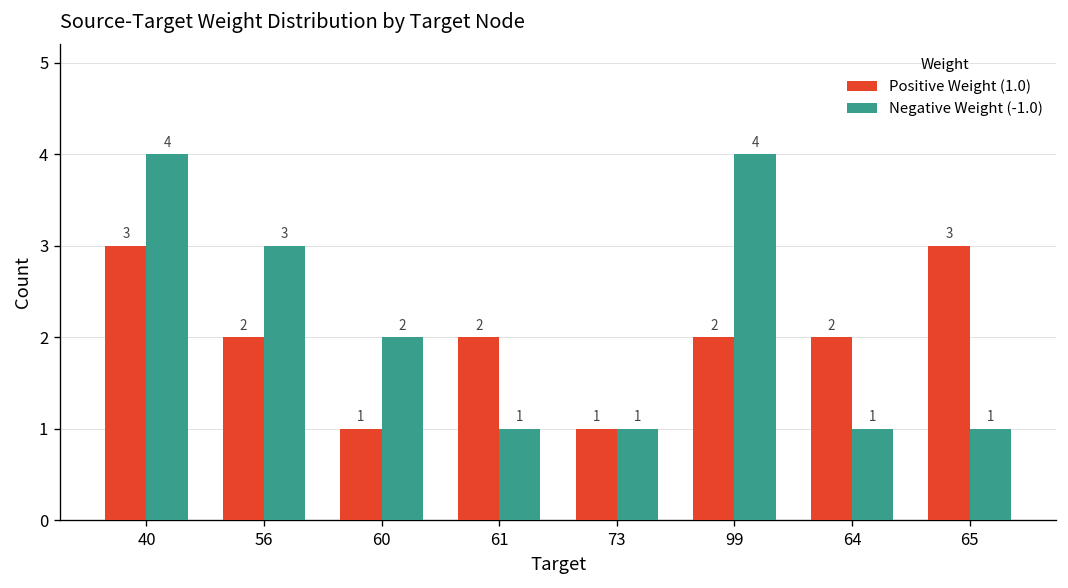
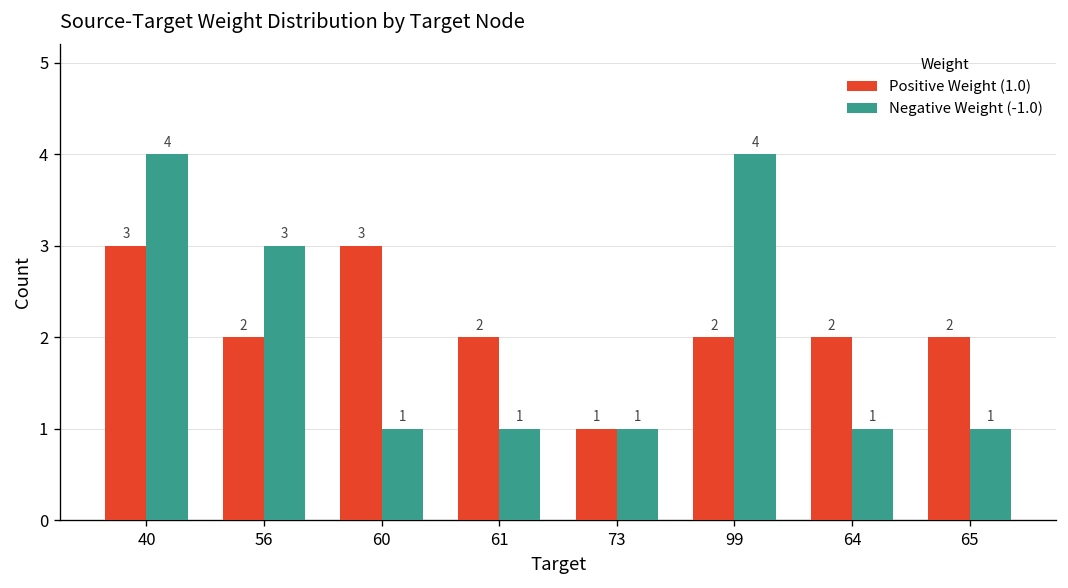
  {
    "Positive Weight (1.0)": {
      "40": 3,
      "56": 2,
-     "60": 1,
+     "60": 3,
      "61": 2,
      "73": 1,
      "99": 2,
      "64": 2,
-     "65": 3
+     "65": 2
    },
    "Negative Weight (-1.0)": {
      "40": 4,
      "56": 3,
-     "60": 2,
+     "60": 1,
      "61": 1,
      "73": 1,
      "99": 4,
      "64": 1,
      "65": 1
    }
  }
